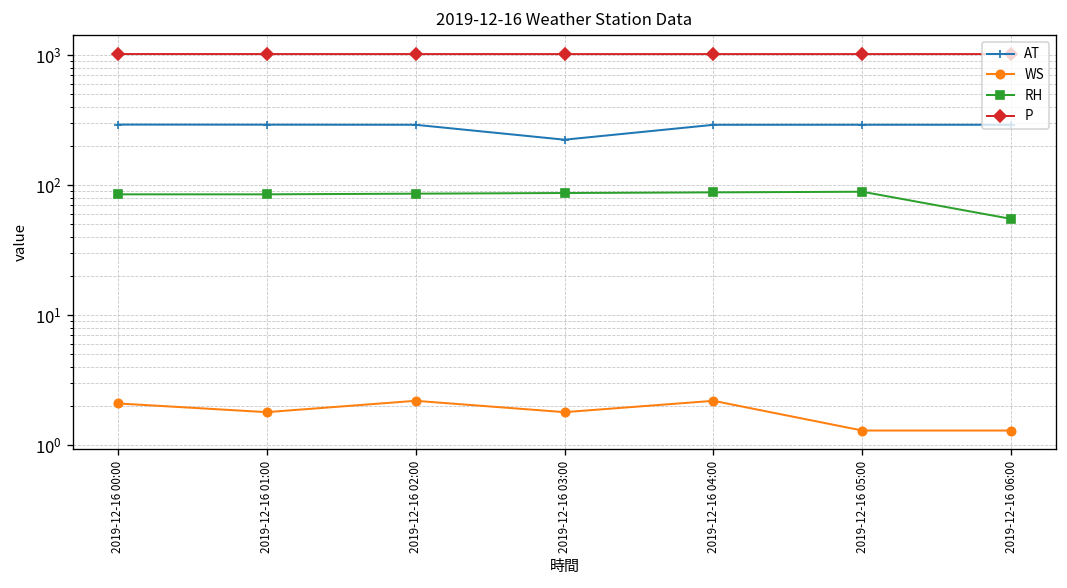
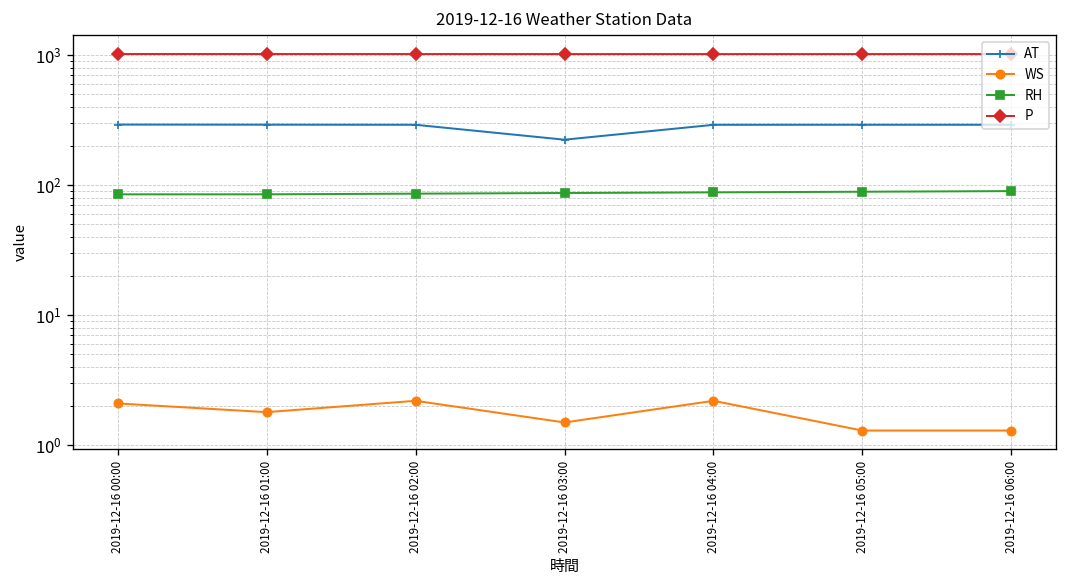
  {
    "AT": {
      "2019-12-16 00:00": 290,
      "2019-12-16 01:00": 290,
      "2019-12-16 02:00": 290,
      "2019-12-16 03:00": 220,
      "2019-12-16 04:00": 290,
      "2019-12-16 05:00": 290,
      "2019-12-16 06:00": 290
    },
    "WS": {
      "2019-12-16 00:00": 2.1,
      "2019-12-16 01:00": 1.8,
      "2019-12-16 02:00": 2.2,
-     "2019-12-16 03:00": 1.8,
+     "2019-12-16 03:00": 1.5,
      "2019-12-16 04:00": 2.2,
      "2019-12-16 05:00": 1.3,
      "2019-12-16 06:00": 1.3
    },
    "RH": {
      "2019-12-16 00:00": 90,
      "2019-12-16 01:00": 90,
      "2019-12-16 02:00": 90,
      "2019-12-16 03:00": 90,
      "2019-12-16 04:00": 90,
      "2019-12-16 05:00": 90,
-     "2019-12-16 06:00": 60
+     "2019-12-16 06:00": 90
    },
    "P": {
      "2019-12-16 00:00": 1000,
      "2019-12-16 01:00": 1000,
      "2019-12-16 02:00": 1000,
      "2019-12-16 03:00": 1000,
      "2019-12-16 04:00": 1000,
      "2019-12-16 05:00": 1000
    }
  }
